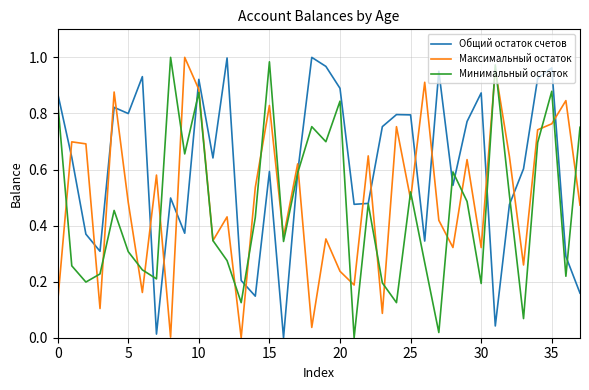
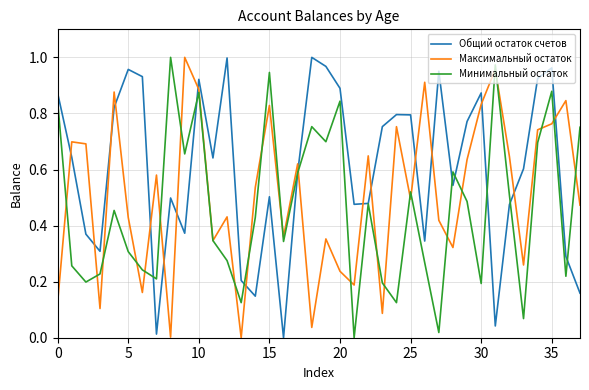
  {
    "Общий остаток счетов": {
      "0": 0.87,
-     "5": 0.80,
+     "5": 0.96,
      "10": 0.92,
-     "15": 0.59,
+     "15": 0.50,
      "20": 0.89,
      "25": 0.79,
      "30": 0.87
    },
    "Максимальный остаток": {
      "0": 0.13,
-     "5": 0.48,
+     "5": 0.43,
      "10": 0.89,
      "15": 0.83,
      "20": 0.24,
      "25": 0.49,
-     "30": 0.32,
+     "30": 0.83,
      "35": 0.76
    },
    "Минимальный остаток": {
      "0": 0.84,
      "5": 0.31,
      "10": 0.87,
-     "15": 0.98,
+     "15": 0.95,
      "20": 0.84,
      "25": 0.52,
      "30": 0.19,
      "35": 0.88
    }
  }
